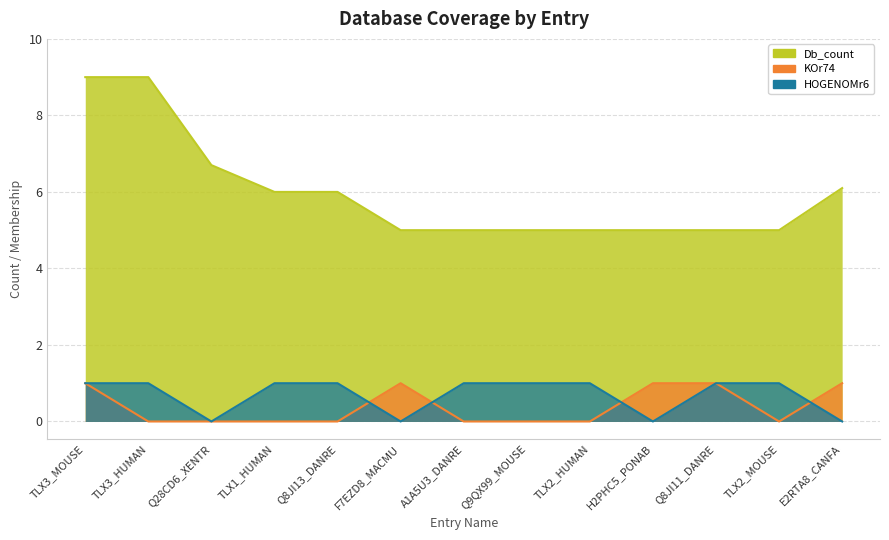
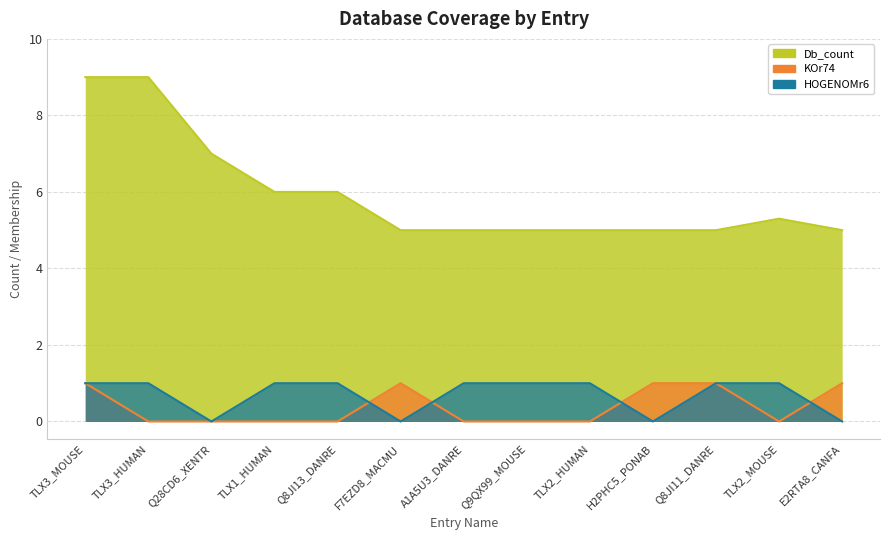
  {
    "Db_count": {
      "TLX3_MOUSE": 9.0,
      "TLX3_HUMAN": 9.0,
-     "Q28CD6_XENTR": 6.7,
+     "Q28CD6_XENTR": 7.0,
      "TLX1_HUMAN": 6.0,
      "Q8JI13_DANRE": 6.0,
      "F7EZD8_MACMU": 5.0,
      "A1A5U3_DANRE": 5.0,
      "Q9QX99_MOUSE": 5.0,
      "TLX2_HUMAN": 5.0,
      "H2PHC5_PONAB": 5.0,
      "Q8JI11_DANRE": 5.0,
-     "TLX2_MOUSE": 5.0,
-     "E2RTA8_CANFA": 6.1
+     "TLX2_MOUSE": 5.3,
+     "E2RTA8_CANFA": 5.0
    },
    "KOr74": {
      "TLX3_HUMAN": 0.0,
      "TLX1_HUMAN": 0.0,
      "Q8JI13_DANRE": 0.0,
      "F7EZD8_MACMU": 1.0,
      "A1A5U3_DANRE": 0.0,
      "Q9QX99_MOUSE": 0.0,
      "TLX2_HUMAN": 0.0,
      "H2PHC5_PONAB": 1.0,
      "TLX2_MOUSE": 0.0,
      "E2RTA8_CANFA": 1.0
    },
    "HOGENOMr6": {
      "TLX3_HUMAN": 1.0,
      "TLX1_HUMAN": 1.0,
      "Q8JI13_DANRE": 1.0,
      "F7EZD8_MACMU": 0.0,
      "A1A5U3_DANRE": 1.0,
      "Q9QX99_MOUSE": 1.0,
      "TLX2_HUMAN": 1.0,
      "H2PHC5_PONAB": 0.0,
      "TLX2_MOUSE": 1.0,
      "E2RTA8_CANFA": 0.0
    }
  }
